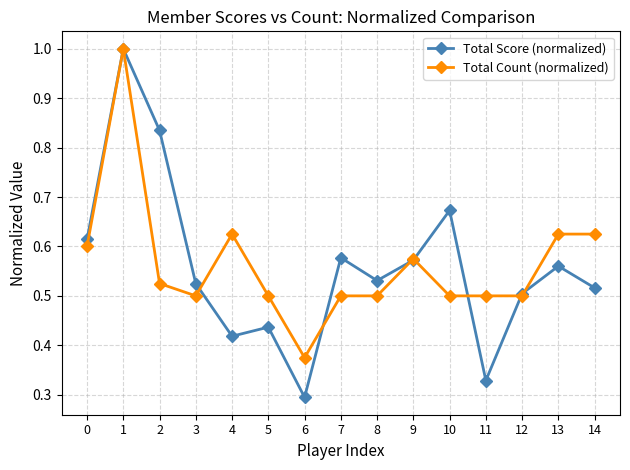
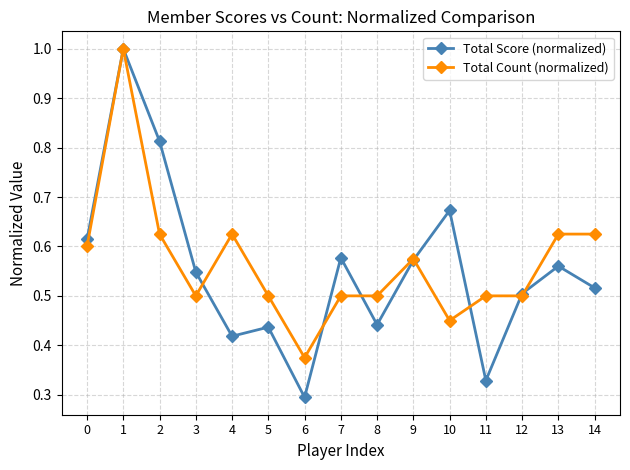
  {
    "Total Score (normalized)": {
      "0": 0.61,
-     "2": 0.83,
-     "3": 0.52,
+     "2": 0.81,
+     "3": 0.55,
      "4": 0.42,
      "5": 0.44,
      "6": 0.29,
      "7": 0.58,
-     "8": 0.53,
+     "8": 0.44,
      "10": 0.67,
      "11": 0.33,
      "13": 0.56,
      "14": 0.52
    },
    "Total Count (normalized)": {
      "0": 0.60,
-     "2": 0.53,
+     "2": 0.63,
      "3": 0.50,
      "4": 0.63,
      "5": 0.50,
      "6": 0.38,
      "7": 0.50,
      "8": 0.50,
-     "10": 0.50,
+     "10": 0.45,
      "11": 0.50,
      "13": 0.63,
      "14": 0.63
    }
  }
